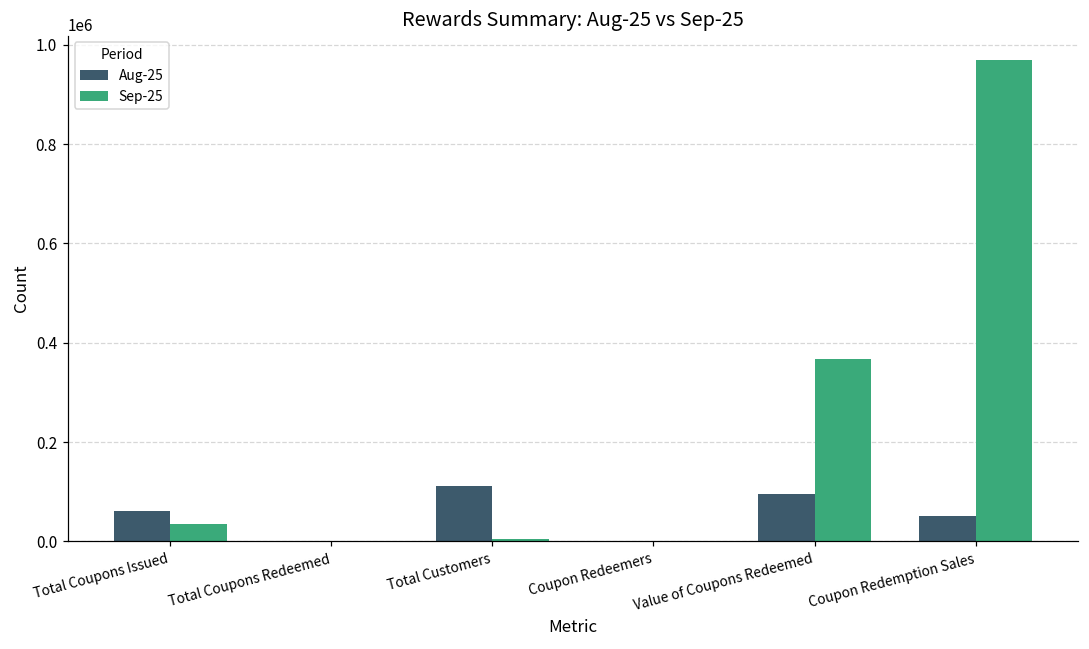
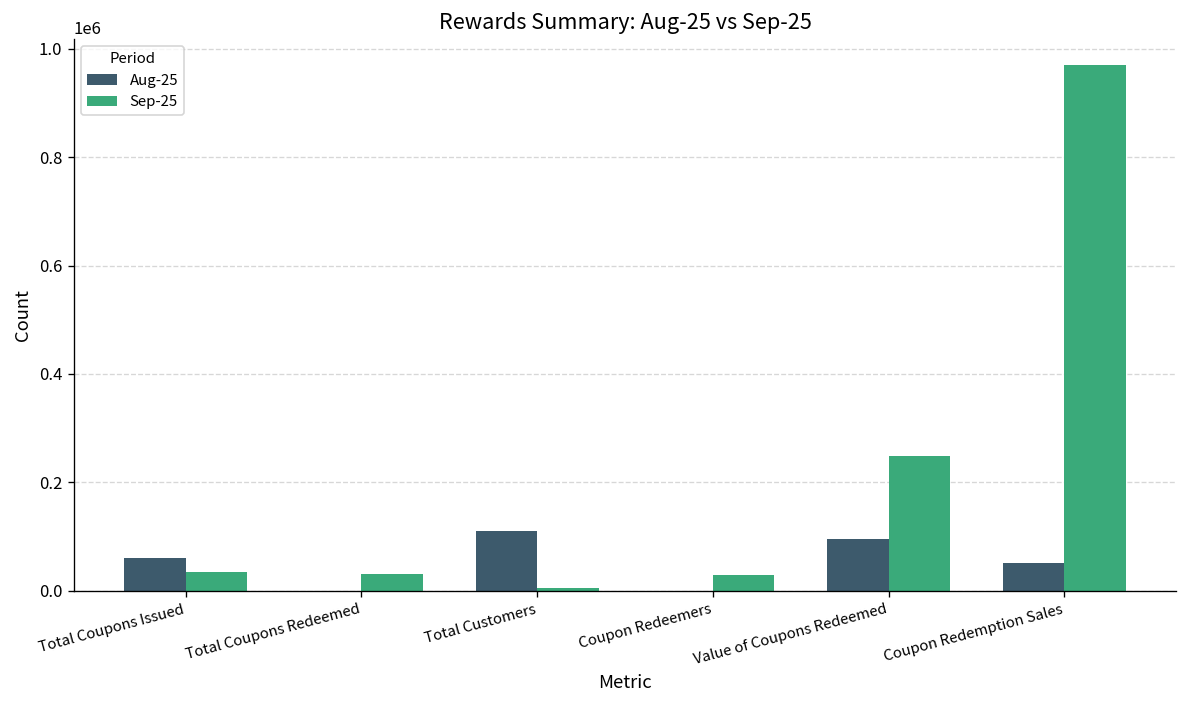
  {
    "Aug-25": {
      "Total Coupons Issued": 60000,
      "Total Customers": 110000,
      "Value of Coupons Redeemed": 90000,
      "Coupon Redemption Sales": 50000
    },
    "Sep-25": {
      "Total Coupons Issued": 40000,
-     "Total Coupons Redeemed": 0,
+     "Total Coupons Redeemed": 30000,
      "Total Customers": 10000,
-     "Coupon Redeemers": 0,
-     "Value of Coupons Redeemed": 370000,
+     "Coupon Redeemers": 30000,
+     "Value of Coupons Redeemed": 250000,
      "Coupon Redemption Sales": 970000
    }
  }
